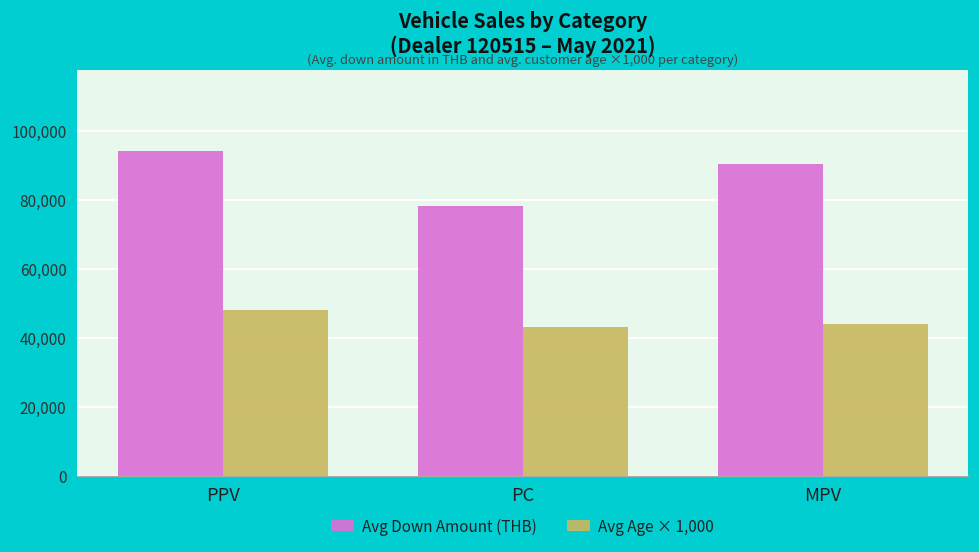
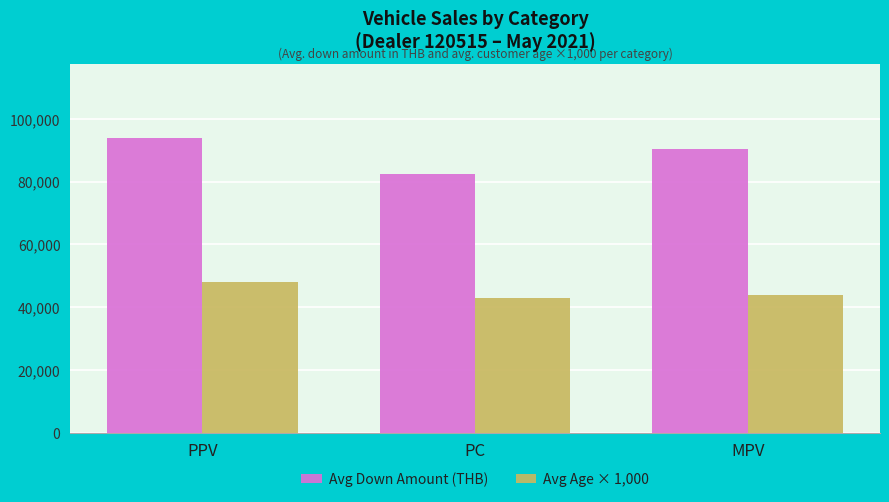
  {
    "Avg Down Amount (THB)": {
      "PPV": "94,000",
-     "PC": "78,000",
+     "PC": "82,000",
      "MPV": "90,000"
    },
    "Avg Age × 1,000": {
      "PPV": "48,000",
      "PC": "43,000",
      "MPV": "44,000"
    }
  }
